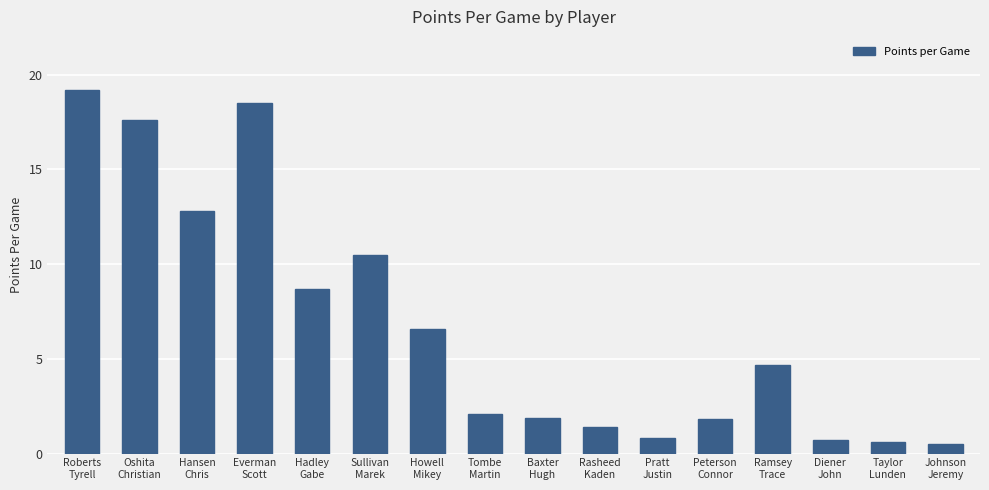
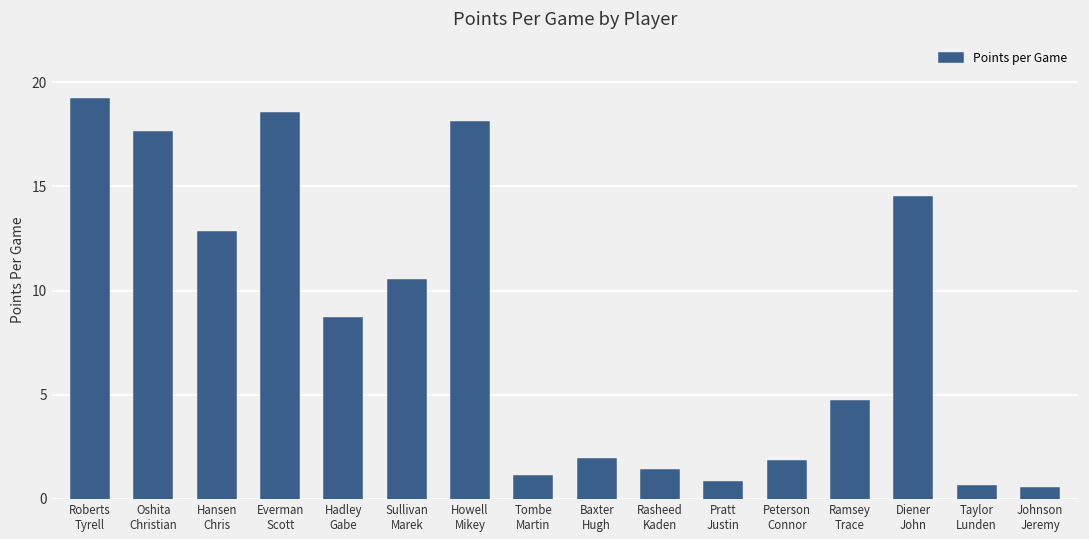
  {
    "Roberts Tyrell": 19.2,
    "Oshita Christian": 17.6,
    "Hansen Chris": 12.8,
    "Everman Scott": 18.5,
    "Hadley Gabe": 8.7,
    "Sullivan Marek": 10.5,
-   "Howell Mikey": 6.6,
-   "Tombe Martin": 2.1,
+   "Howell Mikey": 18.1,
+   "Tombe Martin": 1.1,
    "Baxter Hugh": 1.9,
    "Rasheed Kaden": 1.4,
    "Pratt Justin": 0.8,
    "Peterson Connor": 1.8,
    "Ramsey Trace": 4.7,
-   "Diener John": 0.7,
+   "Diener John": 14.5,
    "Taylor Lunden": 0.6,
    "Johnson Jeremy": 0.5
  }
